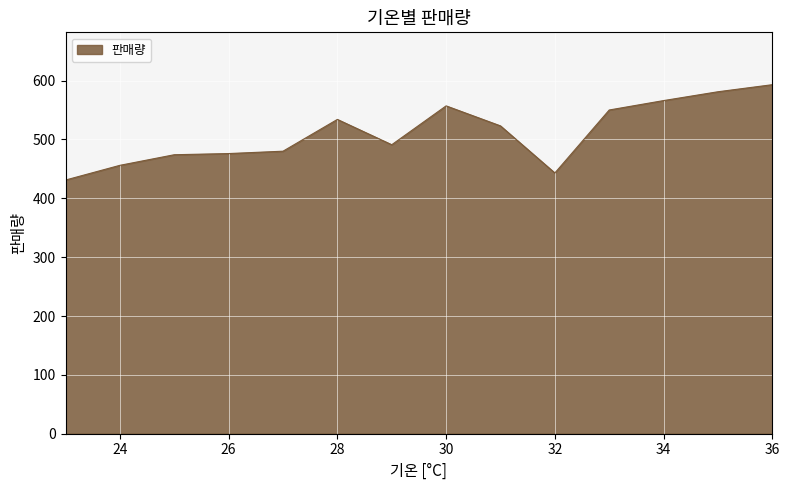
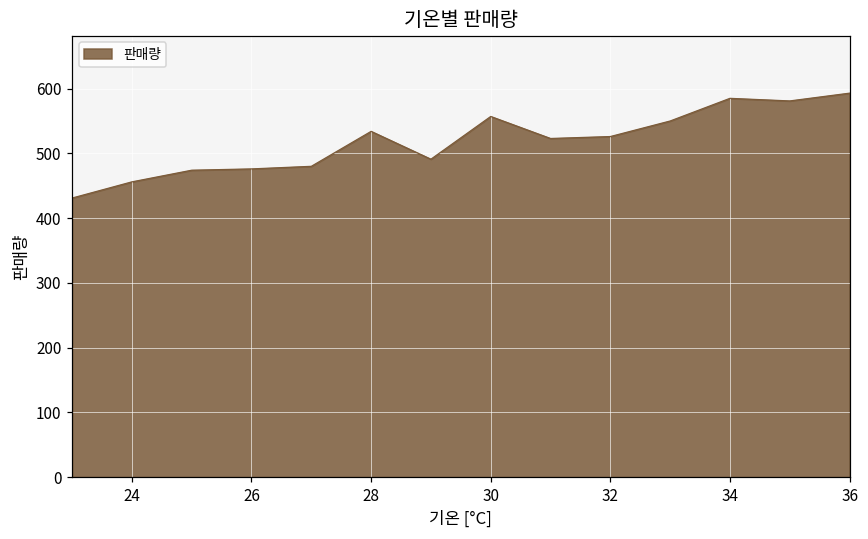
  {
    "24": 460,
    "26": 480,
    "28": 530,
    "30": 560,
-   "32": 440,
-   "34": 570,
+   "32": 530,
+   "34": 590,
    "36": 590
  }
